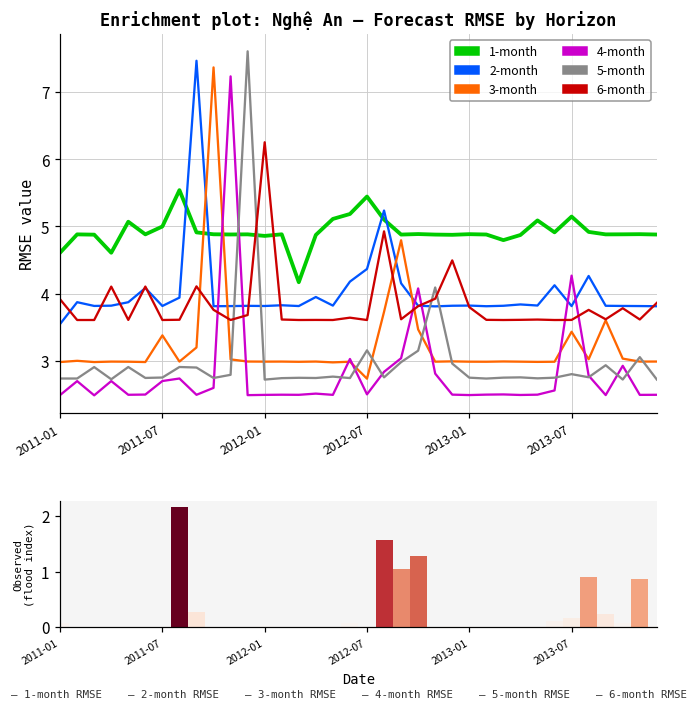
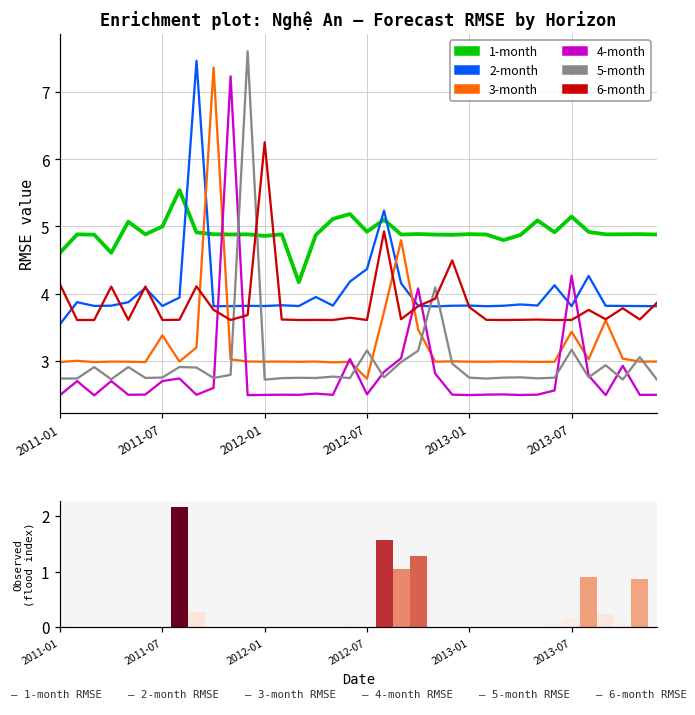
  {
    "Enrichment plot: Nghệ An — Forecast RMSE by Horizon": {
      "1-month": {
        "2011-01": 4.6,
        "2011-07": 5.0,
        "2012-01": 4.9,
-       "2012-07": 5.4,
+       "2012-07": 4.9,
        "2013-01": 4.9,
        "2013-07": 5.1
      },
      "2-month": {
        "2011-01": 3.5,
        "2011-07": 3.8,
        "2012-01": 3.8,
        "2012-07": 4.4,
        "2013-07": 3.8
      },
      "3-month": {
        "2011-01": 3.0,
        "2011-07": 3.4,
        "2012-01": 3.0,
        "2012-07": 2.7,
        "2013-01": 3.0,
        "2013-07": 3.4
      },
      "4-month": {
        "2011-01": 2.5,
        "2011-07": 2.7,
        "2012-01": 2.5,
        "2012-07": 2.5,
        "2013-01": 2.5,
        "2013-07": 4.3
      },
      "5-month": {
        "2011-01": 2.7,
        "2011-07": 2.8,
        "2012-01": 2.7,
        "2012-07": 3.2,
        "2013-01": 2.7,
-       "2013-07": 2.8
+       "2013-07": 3.2
      },
      "6-month": {
-       "2011-01": 3.9,
+       "2011-01": 4.1,
        "2011-07": 3.6,
        "2012-01": 6.3,
        "2012-07": 3.6,
        "2013-07": 3.6
      }
    }
  }
